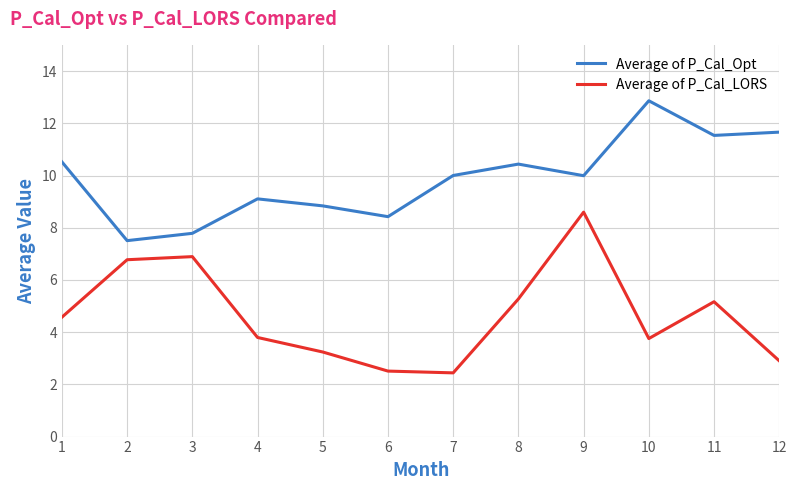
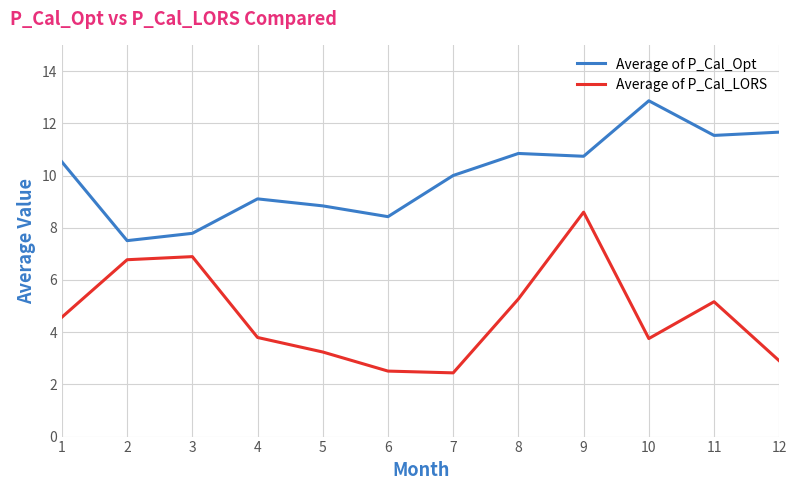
  {
    "Average of P_Cal_Opt": {
      "1": 10.5,
      "2": 7.5,
      "3": 7.8,
      "4": 9.1,
      "5": 8.8,
      "6": 8.4,
      "7": 10.0,
-     "8": 10.4,
-     "9": 10.0,
+     "8": 10.8,
+     "9": 10.7,
      "10": 12.9,
      "11": 11.5,
      "12": 11.7
    },
    "Average of P_Cal_LORS": {
      "1": 4.6,
      "2": 6.8,
      "3": 6.9,
      "4": 3.8,
      "5": 3.2,
      "6": 2.5,
      "7": 2.4,
      "8": 5.3,
      "9": 8.6,
      "10": 3.8,
      "11": 5.2,
      "12": 2.9
    }
  }
